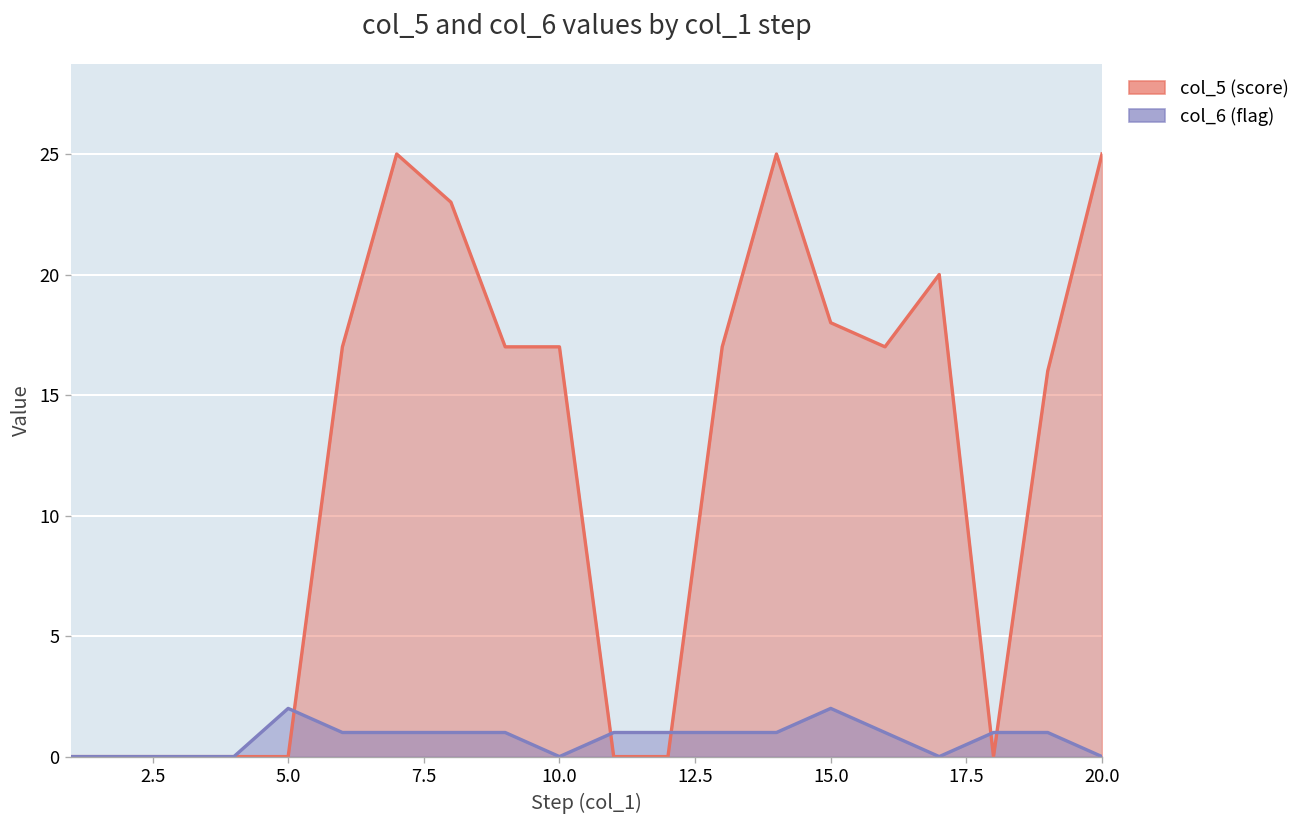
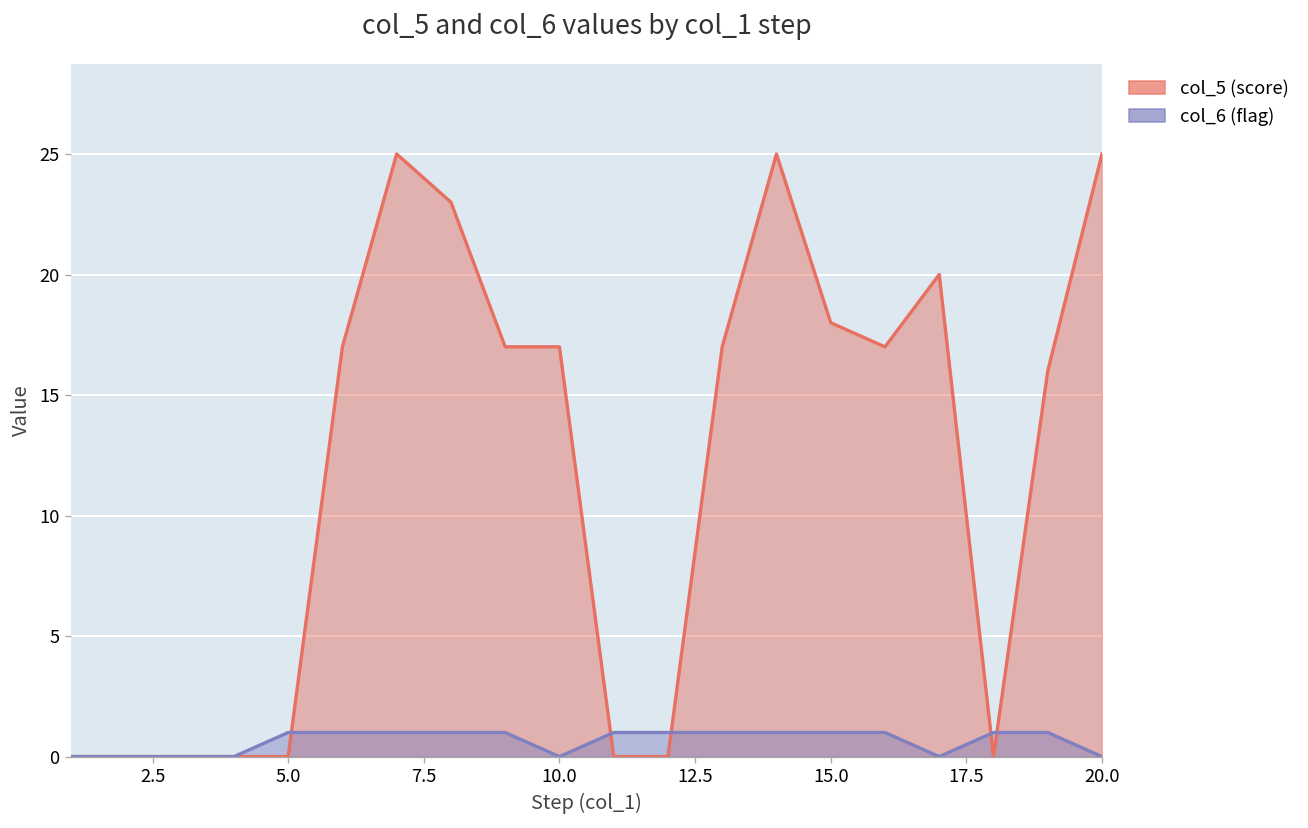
  {
    "col_5 (score)": {
      "5.0": 0,
      "10.0": 17,
      "15.0": 18,
      "20.0": 25
    },
    "col_6 (flag)": {
-     "5.0": 2,
+     "5.0": 1,
      "10.0": 0,
-     "15.0": 2,
+     "15.0": 1,
      "20.0": 0
    }
  }
